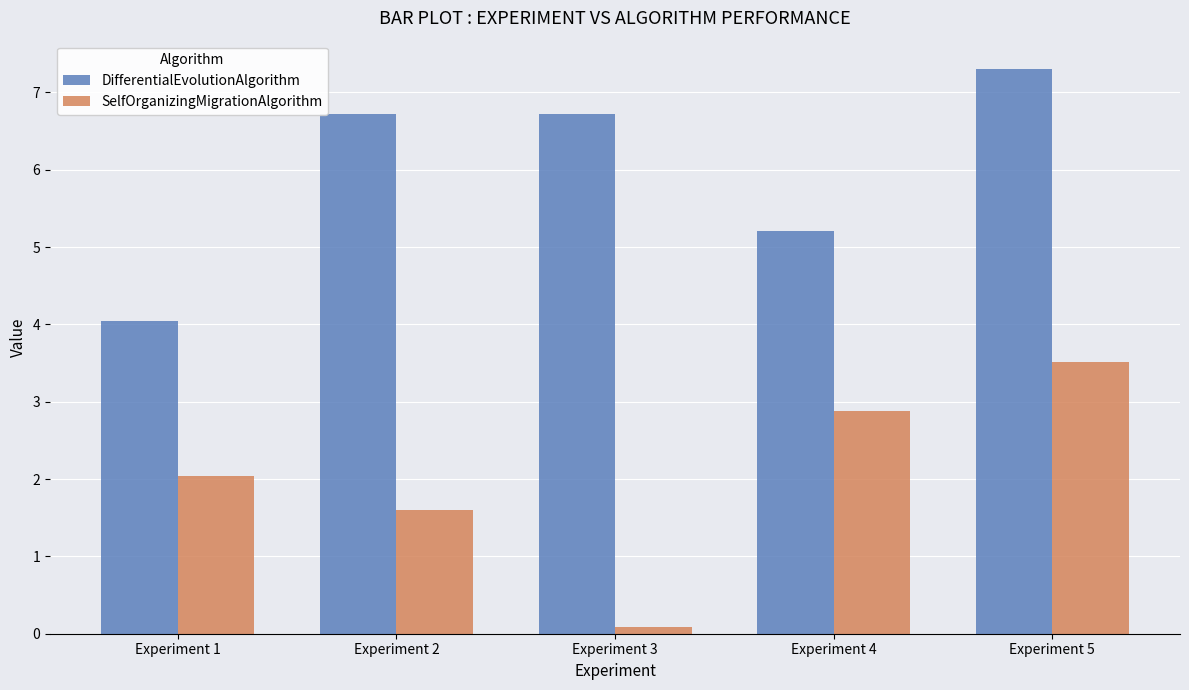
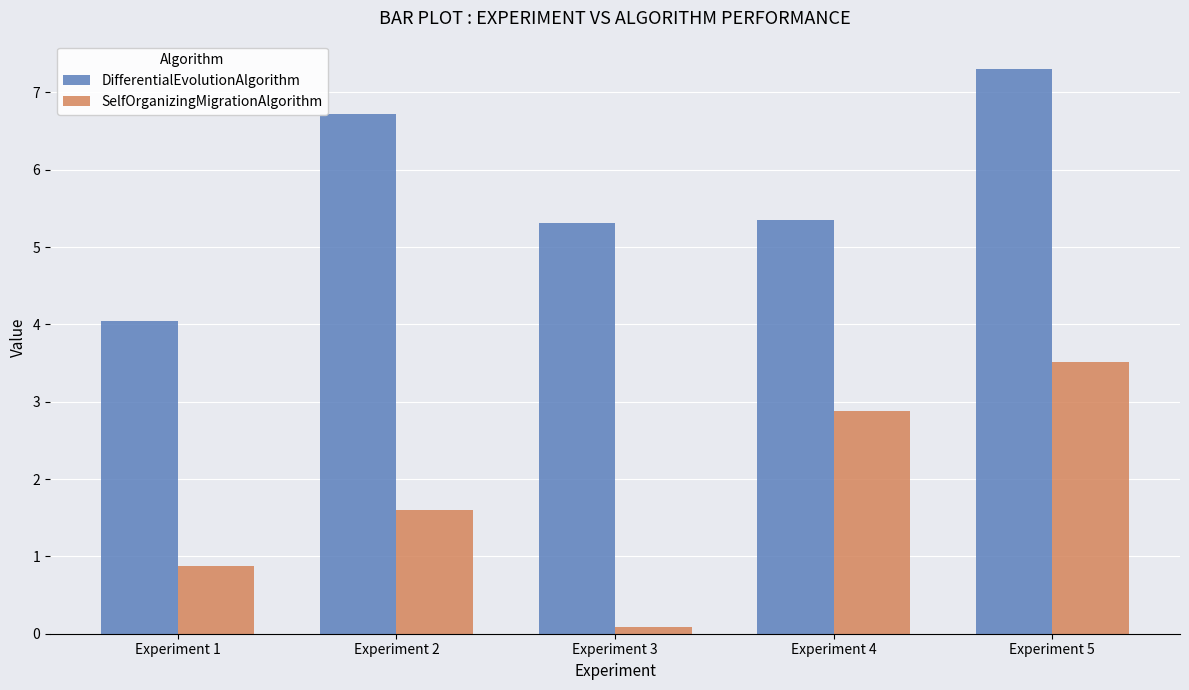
  {
    "DifferentialEvolutionAlgorithm": {
      "Experiment 1": 4.0,
      "Experiment 2": 6.7,
-     "Experiment 3": 6.7,
-     "Experiment 4": 5.2,
+     "Experiment 3": 5.3,
+     "Experiment 4": 5.4,
      "Experiment 5": 7.3
    },
    "SelfOrganizingMigrationAlgorithm": {
-     "Experiment 1": 2.0,
+     "Experiment 1": 0.9,
      "Experiment 2": 1.6,
      "Experiment 3": 0.1,
      "Experiment 4": 2.9,
      "Experiment 5": 3.5
    }
  }
